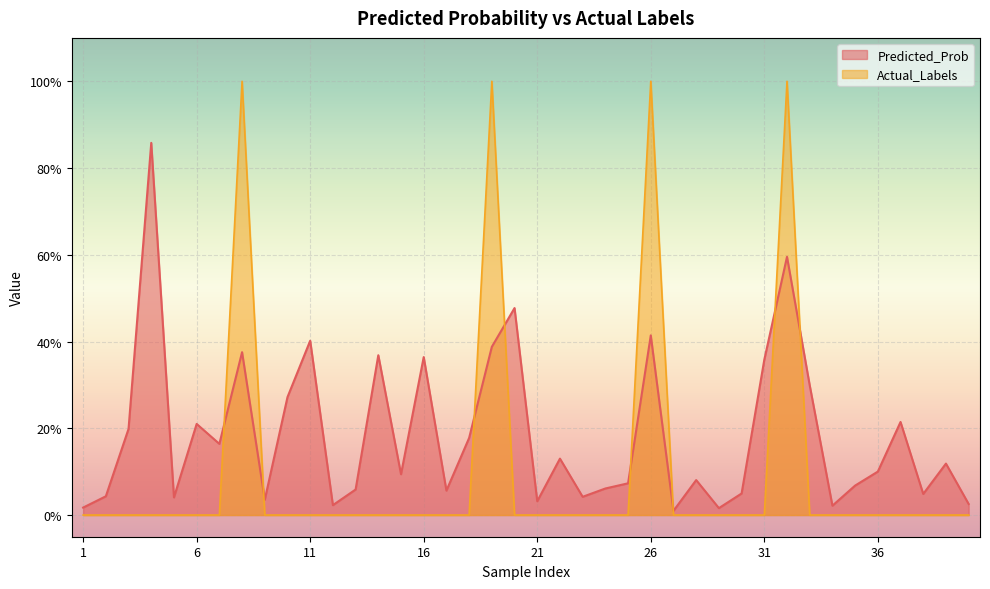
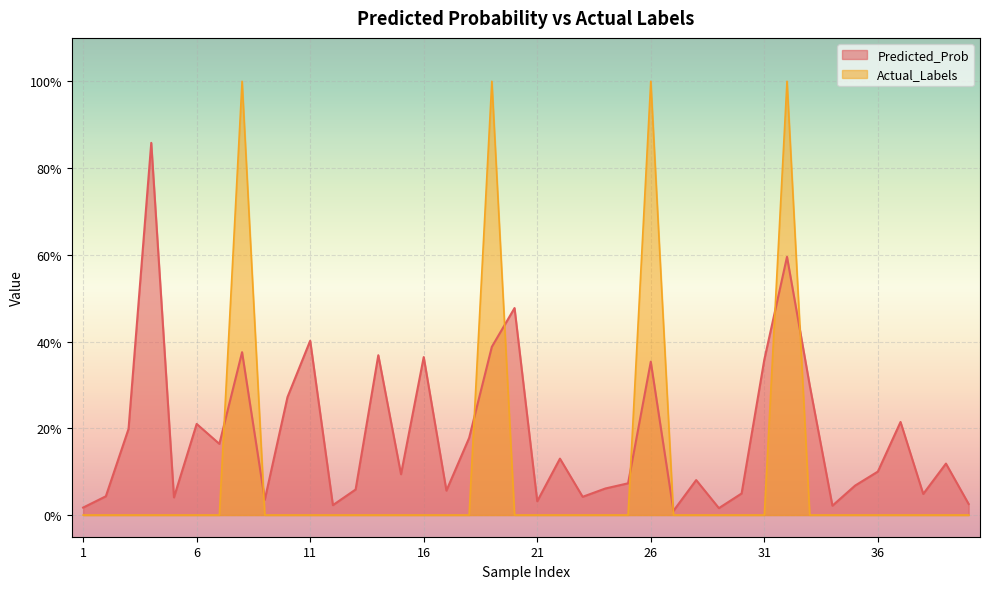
  {
    "Predicted_Prob": {
      "1": "2%",
      "6": "21%",
      "11": "40%",
      "16": "36%",
      "21": "3%",
-     "26": "41%",
+     "26": "35%",
      "31": "36%",
      "36": "10%"
    },
    "Actual_Labels": {
      "1": "0%",
      "6": "0%",
      "11": "0%",
      "16": "0%",
      "21": "0%",
      "26": "100%",
      "31": "0%",
      "36": "0%"
    }
  }
